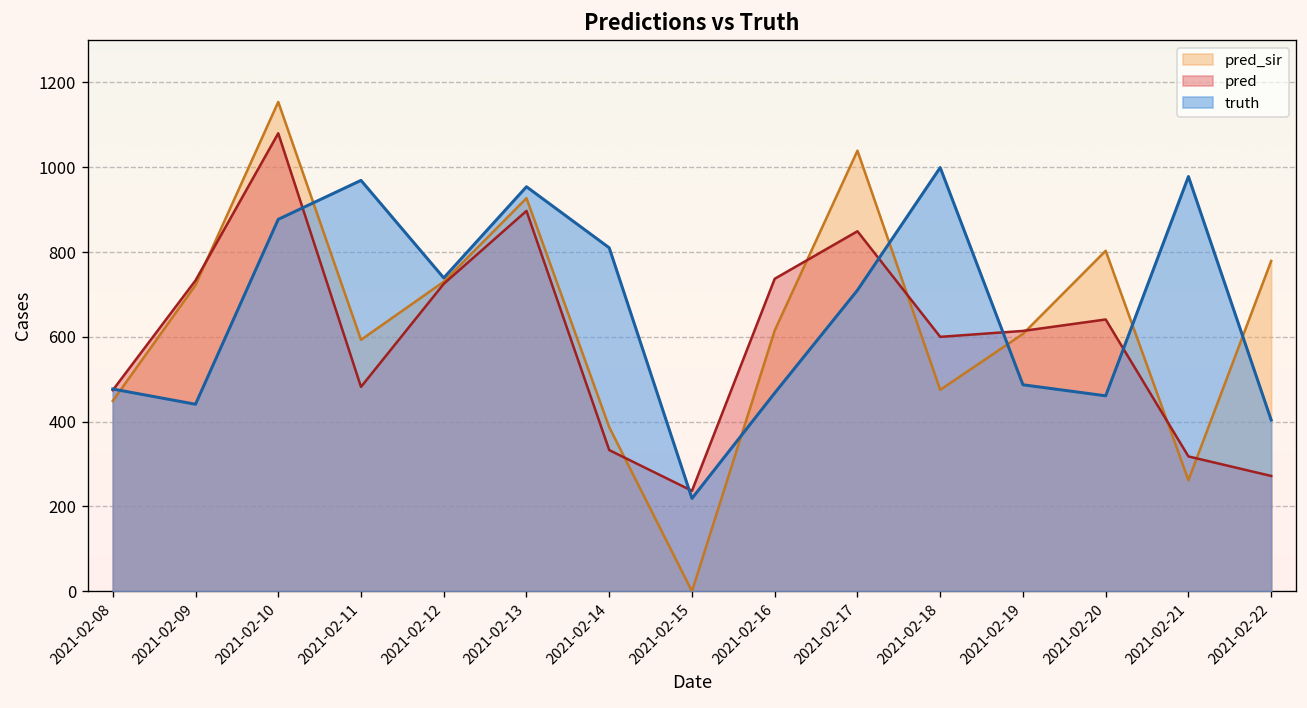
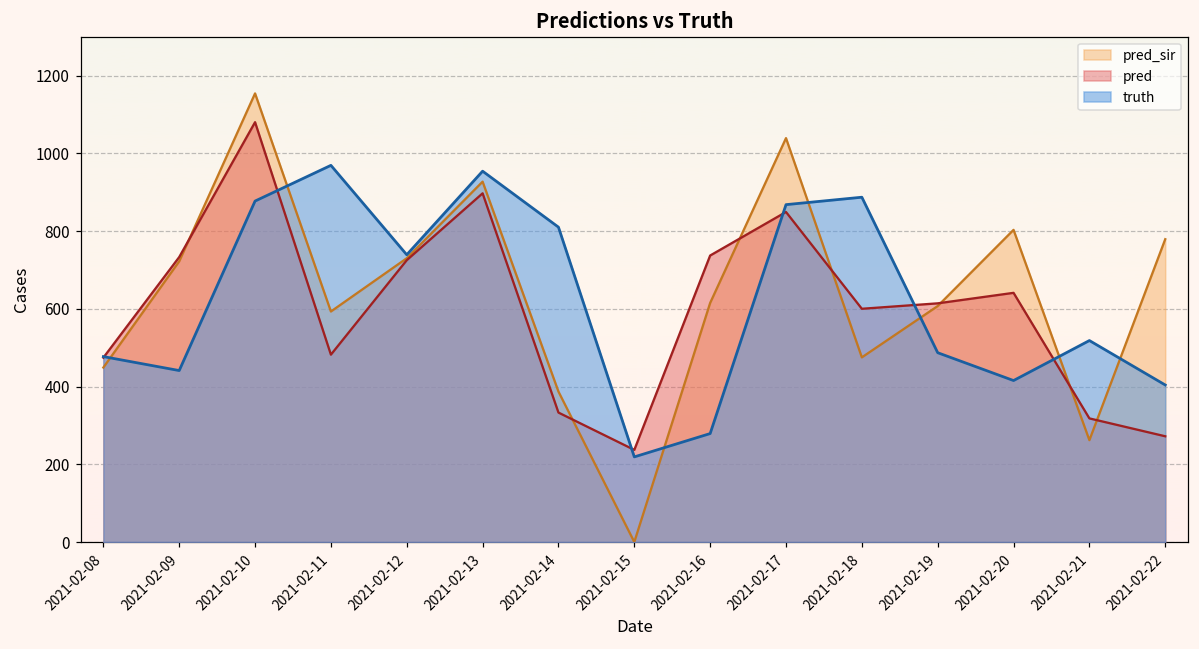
  {
    "truth": {
      "2021-02-09": 440,
      "2021-02-10": 880,
      "2021-02-11": 970,
      "2021-02-12": 740,
      "2021-02-13": 950,
      "2021-02-14": 810,
      "2021-02-15": 220,
-     "2021-02-16": 470,
-     "2021-02-17": 710,
-     "2021-02-18": 1000,
+     "2021-02-16": 280,
+     "2021-02-17": 870,
+     "2021-02-18": 890,
      "2021-02-19": 490,
-     "2021-02-20": 460,
-     "2021-02-21": 980,
+     "2021-02-20": 420,
+     "2021-02-21": 520,
      "2021-02-22": 400
    }
  }
